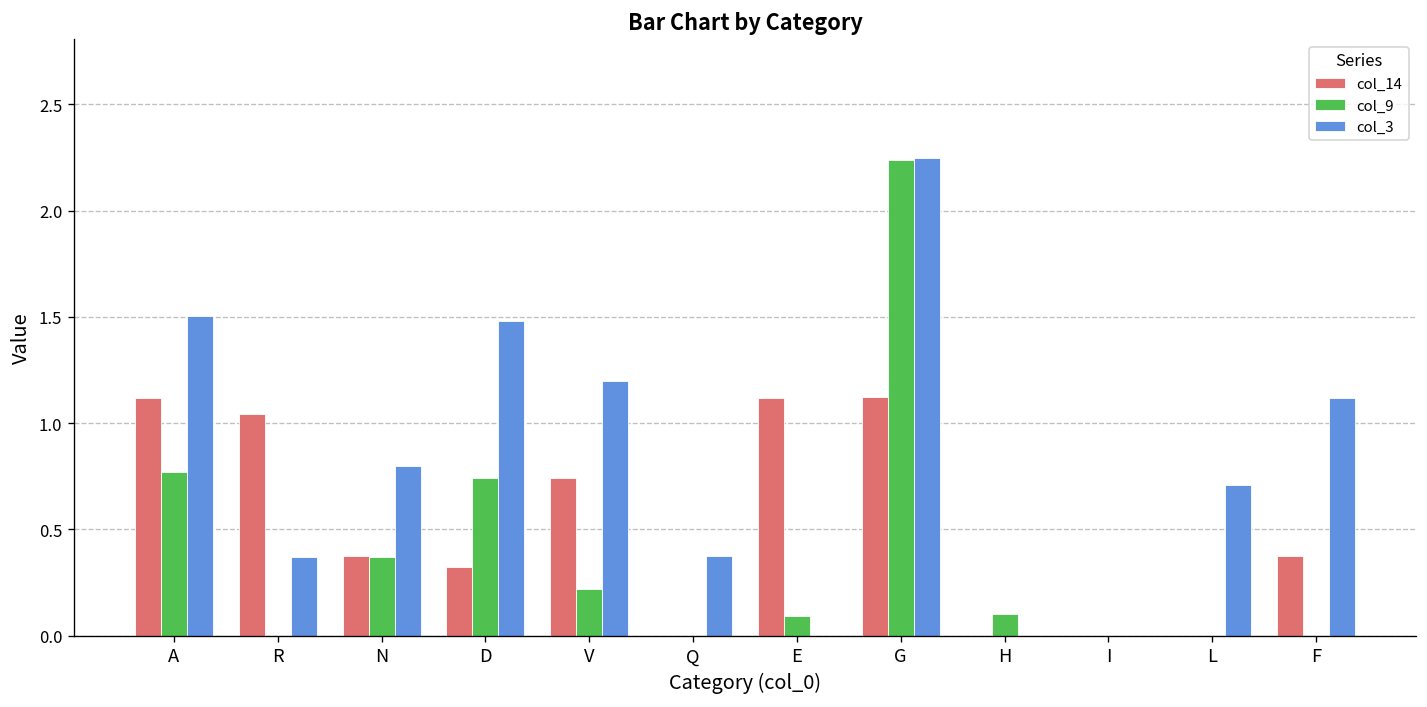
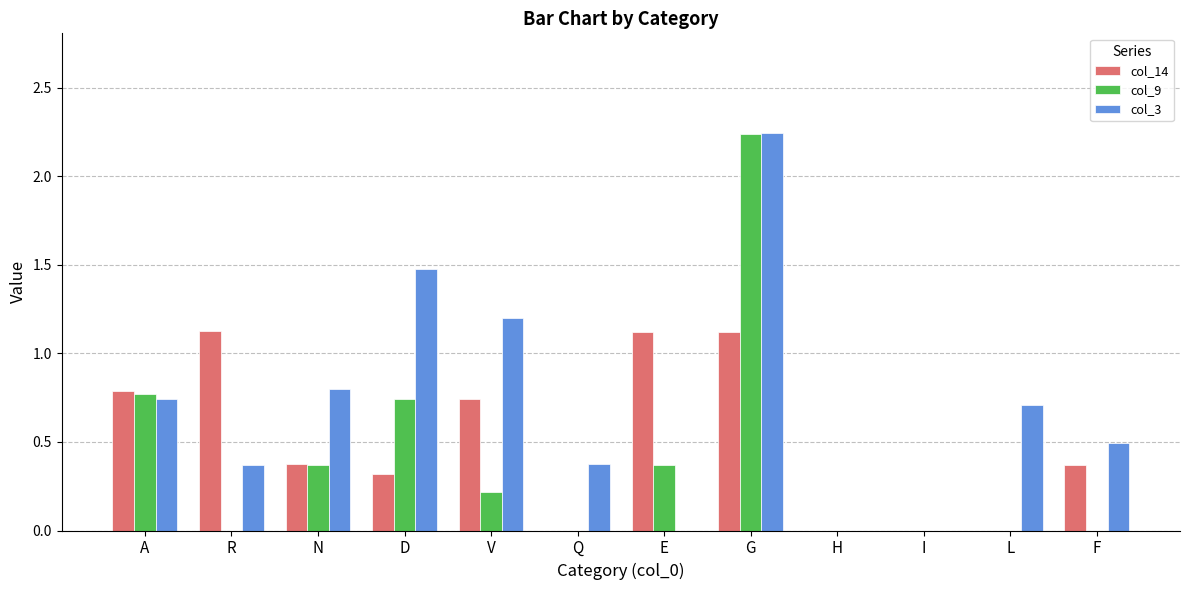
  {
    "col_14": {
-     "A": 1.12,
-     "R": 1.04,
+     "A": 0.79,
+     "R": 1.13,
      "N": 0.37,
      "D": 0.32,
      "V": 0.74,
      "Q": 0.00,
      "E": 1.12,
      "G": 1.12,
      "H": 0.00,
      "I": 0.00,
      "L": 0.00,
      "F": 0.37
    },
    "col_9": {
      "A": 0.77,
      "R": 0.00,
      "N": 0.37,
      "D": 0.74,
      "V": 0.22,
      "Q": 0.00,
-     "E": 0.09,
+     "E": 0.37,
      "G": 2.24,
-     "H": 0.1,
+     "H": 0.0,
      "I": 0.00,
      "L": 0.00,
      "F": 0.00
    },
    "col_3": {
-     "A": 1.51,
+     "A": 0.75,
      "R": 0.37,
      "N": 0.80,
      "D": 1.48,
      "V": 1.20,
      "Q": 0.38,
      "E": 0.00,
      "G": 2.25,
      "H": 0.00,
      "I": 0.00,
      "L": 0.71,
-     "F": 1.12
+     "F": 0.49
    }
  }
